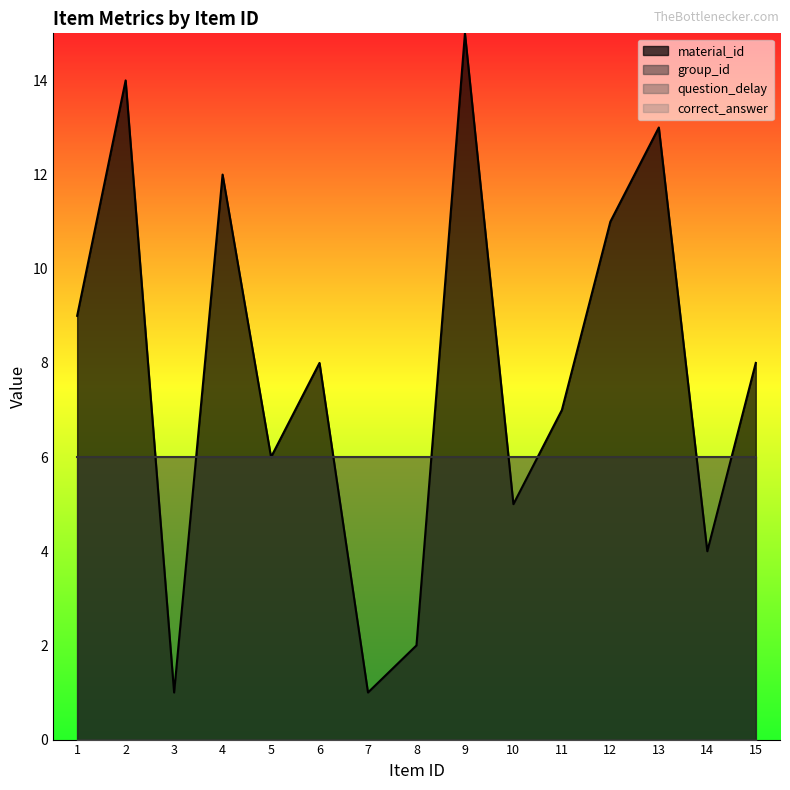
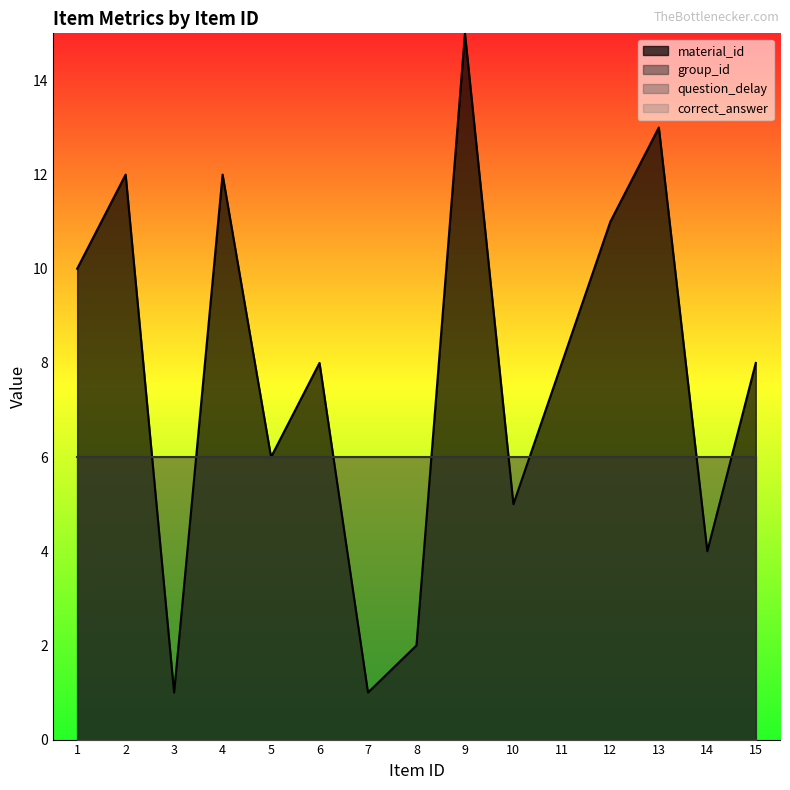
  {
    "material_id": {
-     "1": 9,
-     "2": 14,
+     "1": 10,
+     "2": 12,
      "3": 1,
      "4": 12,
      "6": 8,
      "7": 1,
      "8": 2,
      "9": 15,
      "10": 5,
-     "11": 7,
+     "11": 8,
      "12": 11,
      "13": 13,
      "14": 4,
      "15": 8
    },
    "group_id": {
      "1": 6,
      "2": 6,
      "3": 6,
      "4": 6,
      "6": 6,
      "7": 6,
      "8": 6,
      "9": 6,
      "10": 6,
      "11": 6,
      "12": 6,
      "13": 6,
      "14": 6,
      "15": 6
    },
    "correct_answer": {
      "1": 0,
      "2": 0,
      "3": 0,
      "4": 0,
      "5": 0,
      "6": 0,
      "7": 0,
      "8": 0,
      "9": 0,
      "10": 0,
      "11": 0,
      "12": 0,
      "13": 0,
      "14": 0,
      "15": 0
    }
  }
